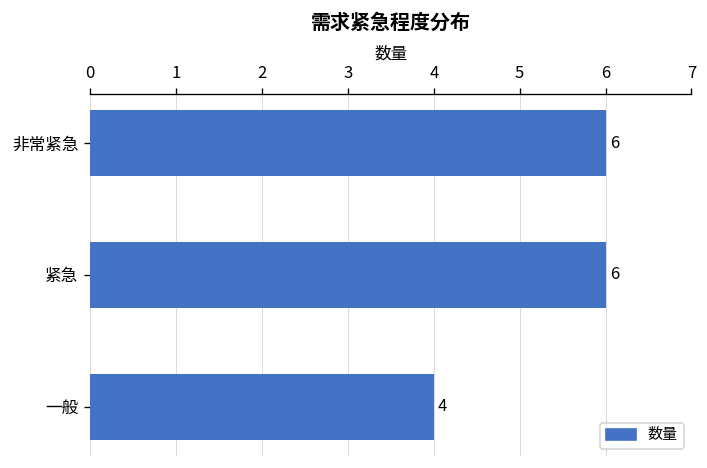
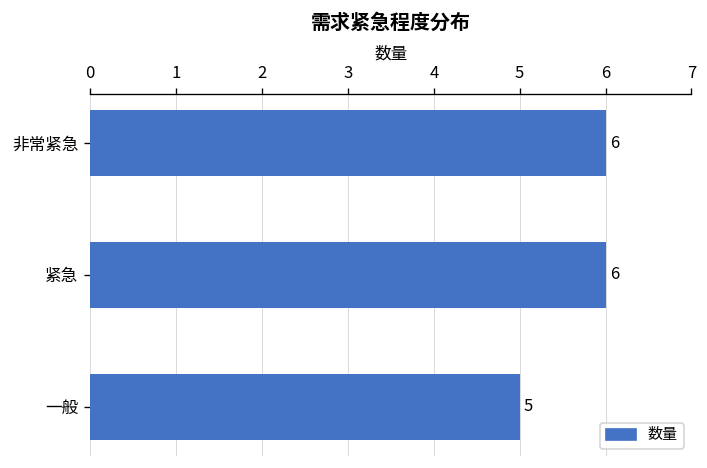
  {
    "非常紧急": 6,
    "紧急": 6,
-   "一般": 4
+   "一般": 5
  }
